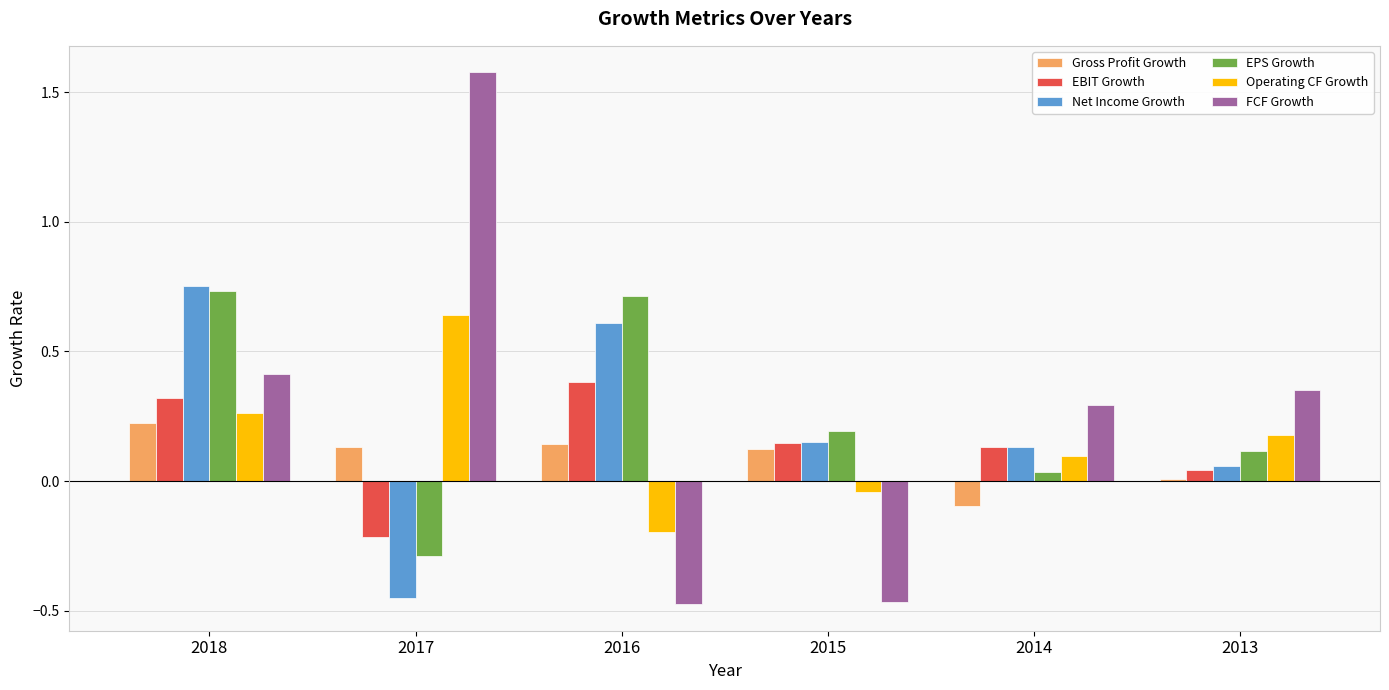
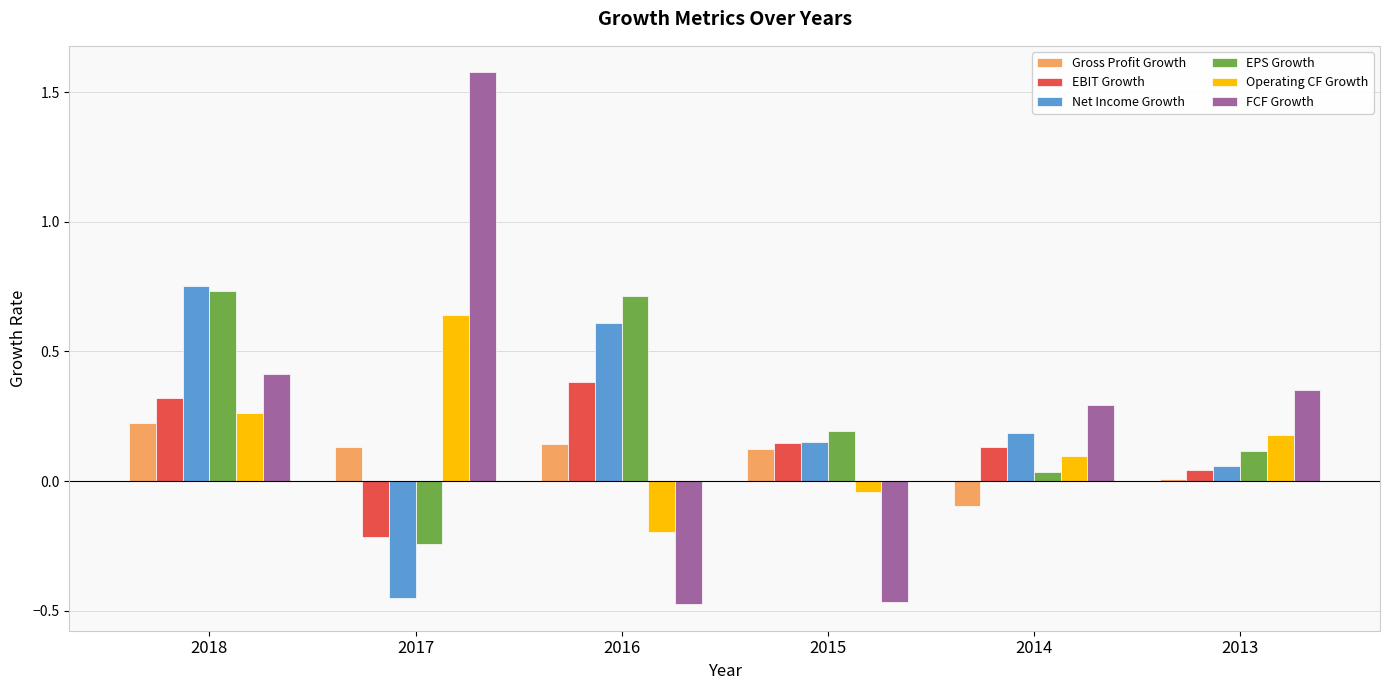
  {
    "Gross Profit Growth": {
      "2018": 0.22,
      "2017": 0.13,
      "2016": 0.14,
      "2015": 0.12,
      "2014": -0.10
    },
    "EBIT Growth": {
      "2018": 0.32,
      "2017": -0.21,
      "2016": 0.38,
      "2015": 0.15,
      "2014": 0.13,
      "2013": 0.04
    },
    "Net Income Growth": {
      "2018": 0.75,
      "2017": -0.45,
      "2016": 0.61,
      "2015": 0.15,
-     "2014": 0.13,
+     "2014": 0.19,
      "2013": 0.06
    },
    "EPS Growth": {
      "2018": 0.73,
-     "2017": -0.29,
+     "2017": -0.24,
      "2016": 0.71,
      "2015": 0.19,
      "2014": 0.04,
      "2013": 0.11
    },
    "Operating CF Growth": {
      "2018": 0.26,
      "2017": 0.64,
      "2016": -0.20,
      "2015": -0.04,
      "2014": 0.10,
      "2013": 0.18
    },
    "FCF Growth": {
      "2018": 0.41,
      "2017": 1.58,
      "2016": -0.47,
      "2015": -0.47,
      "2014": 0.29,
      "2013": 0.35
    }
  }
